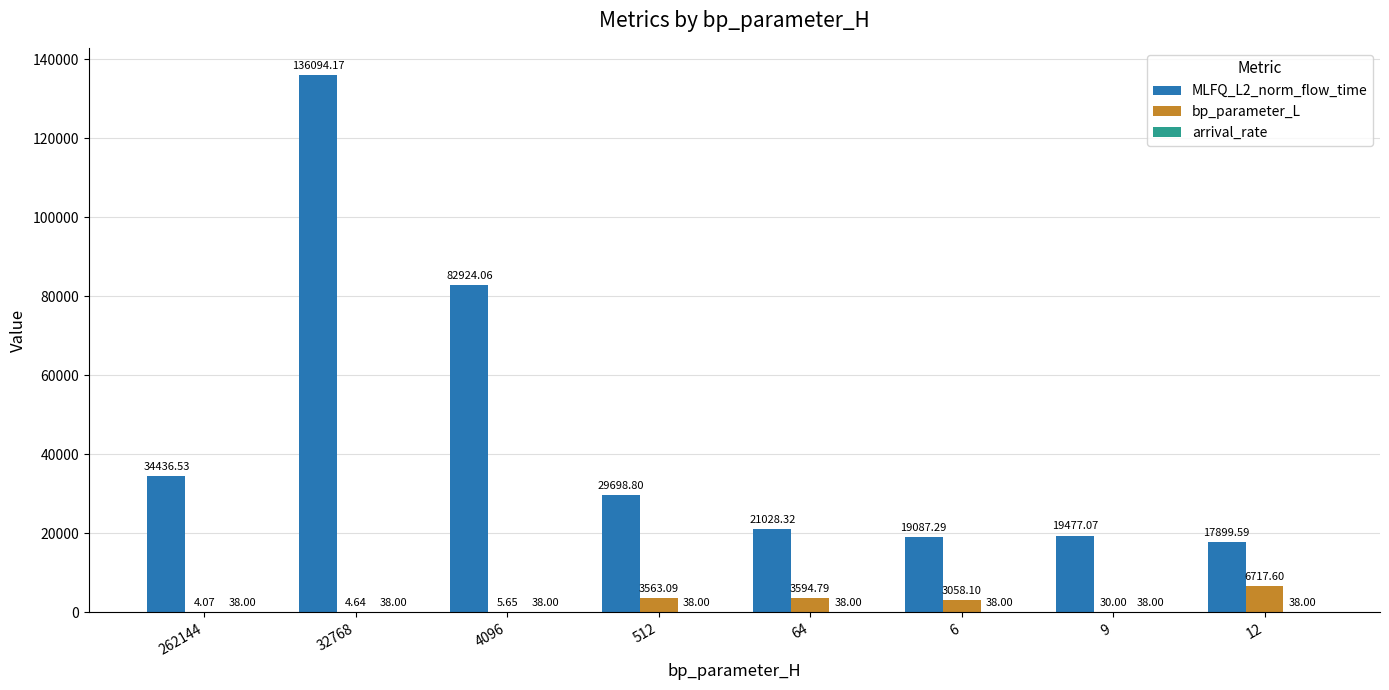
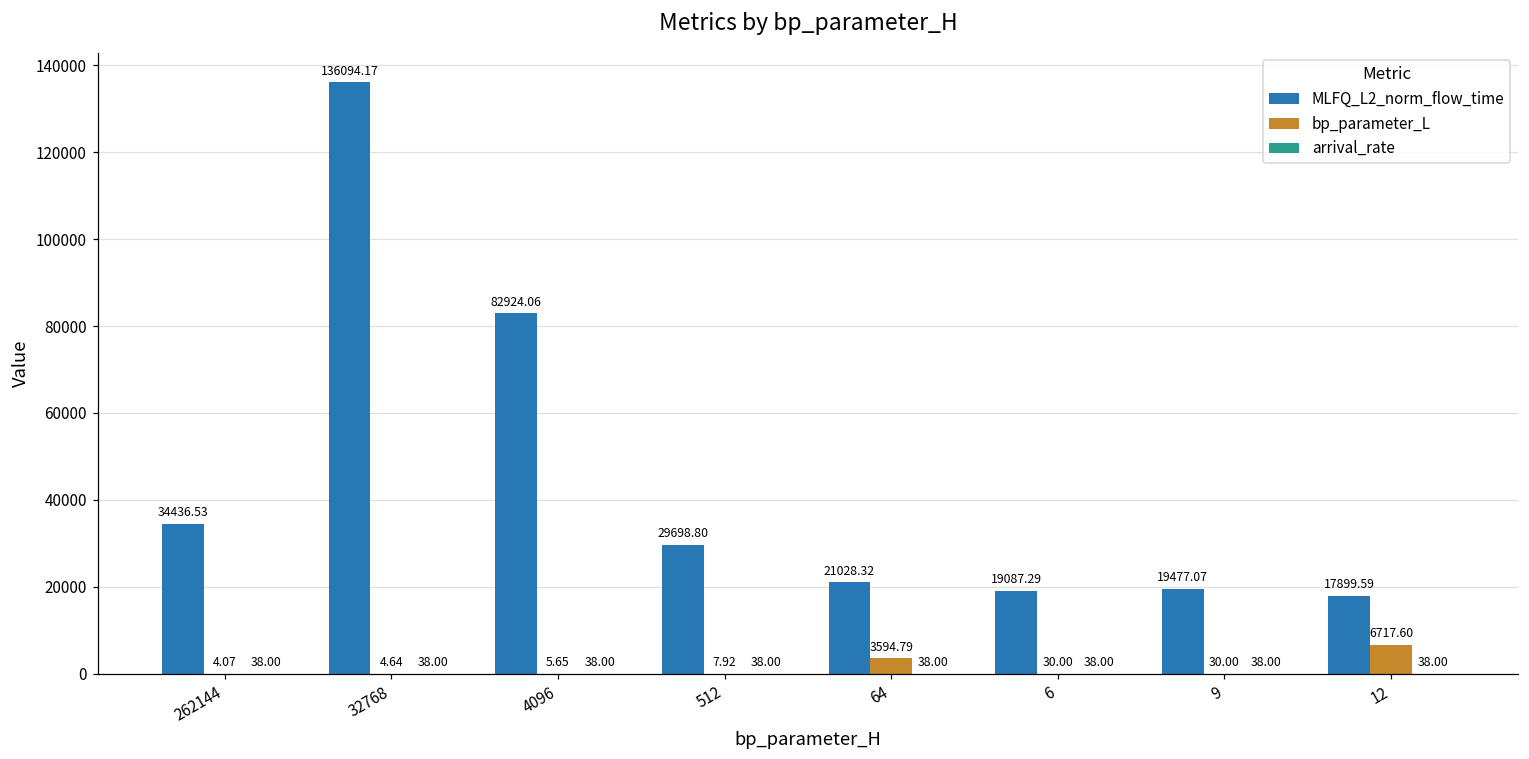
  {
    "bp_parameter_L": {
      "262144": 4.07,
      "32768": 4.64,
      "4096": 5.65,
-     "512": 3563.09,
+     "512": 7.92,
      "64": 3594.79,
-     "6": 3058.10,
+     "6": 30.00,
      "9": 30.00,
      "12": 6717.60
    }
  }
